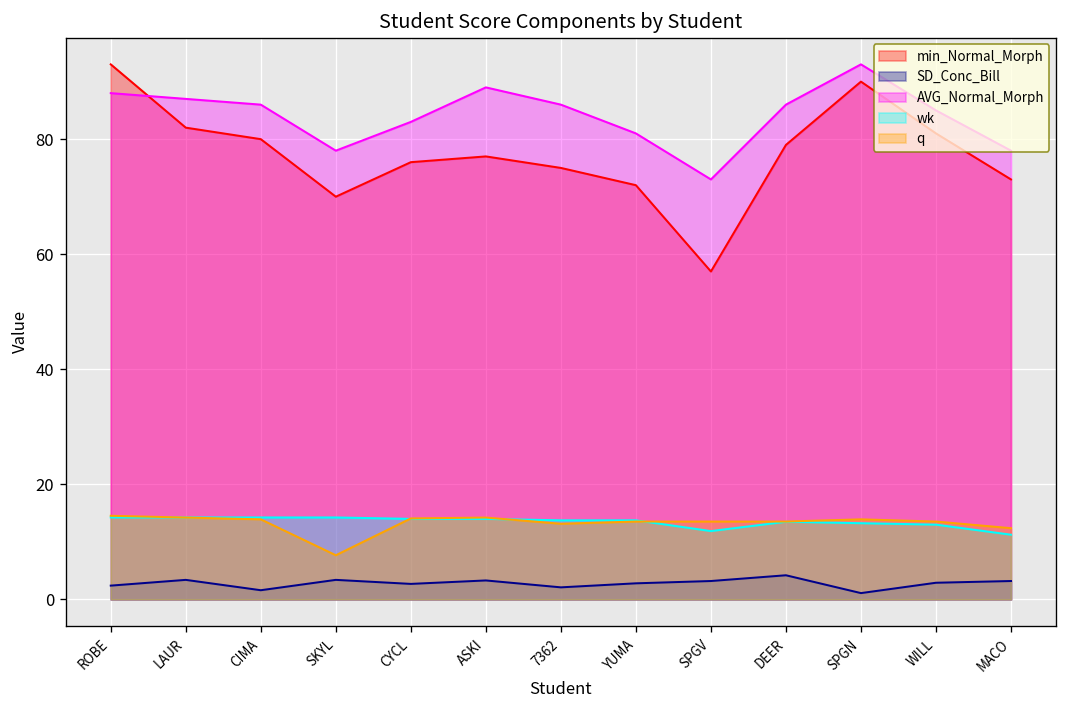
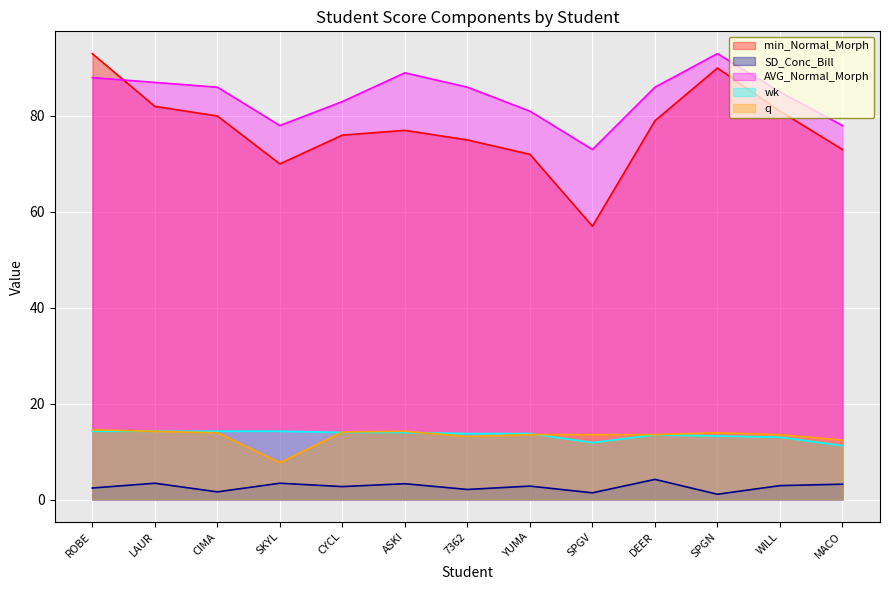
  {
    "min_Normal_Morph": {
      "ROBE": 93,
      "LAUR": 82,
      "CIMA": 80,
      "SKYL": 70,
      "CYCL": 76,
      "ASKI": 77,
      "7362": 75,
      "YUMA": 72,
      "SPGV": 57,
      "DEER": 79,
      "SPGN": 90,
      "MACO": 73
    },
    "SD_Conc_Bill": {
      "ROBE": 2,
      "LAUR": 3,
      "CIMA": 2,
      "SKYL": 3,
      "CYCL": 3,
      "ASKI": 3,
      "7362": 2,
      "YUMA": 3,
-     "SPGV": 3,
+     "SPGV": 1,
      "DEER": 4,
      "SPGN": 1,
      "WILL": 3,
      "MACO": 3
    },
    "AVG_Normal_Morph": {
      "ROBE": 88,
      "LAUR": 87,
      "CIMA": 86,
      "SKYL": 78,
      "CYCL": 83,
      "ASKI": 89,
      "7362": 86,
      "YUMA": 81,
      "SPGV": 73,
      "DEER": 86,
      "SPGN": 93,
      "MACO": 78
    },
    "wk": {
      "SKYL": 14,
      "7362": 14,
      "SPGV": 12,
      "SPGN": 13,
      "WILL": 13,
      "MACO": 11
    },
    "q": {
      "SKYL": 8,
      "7362": 13,
      "SPGV": 14,
      "SPGN": 14,
      "WILL": 14,
      "MACO": 12
    }
  }
